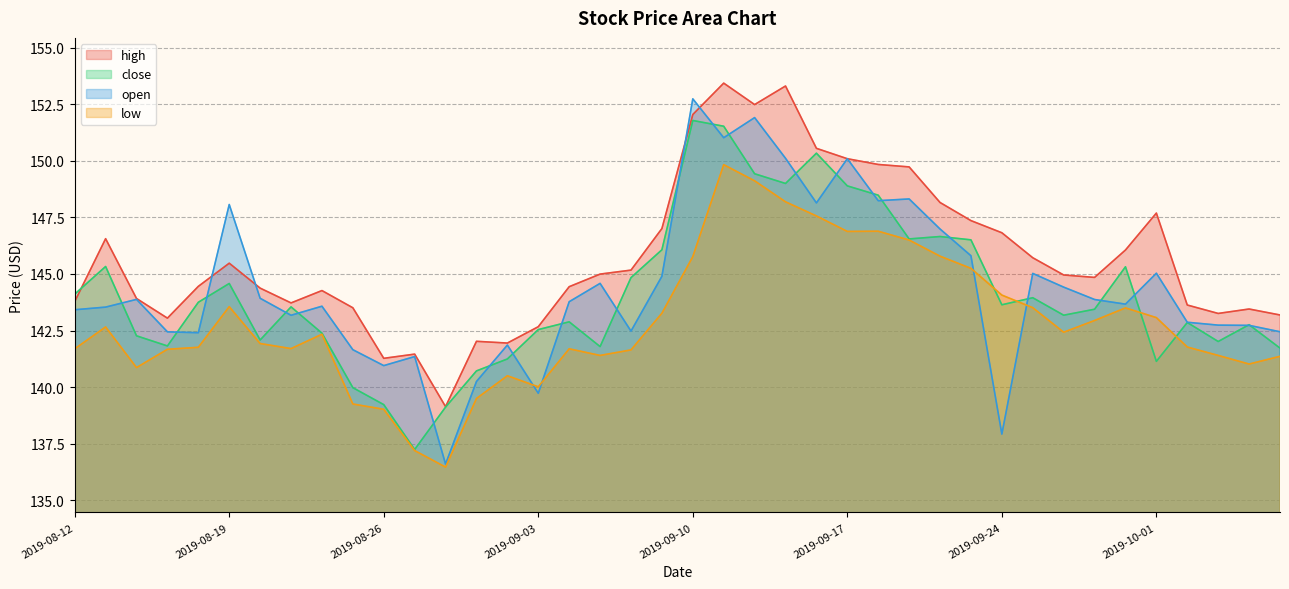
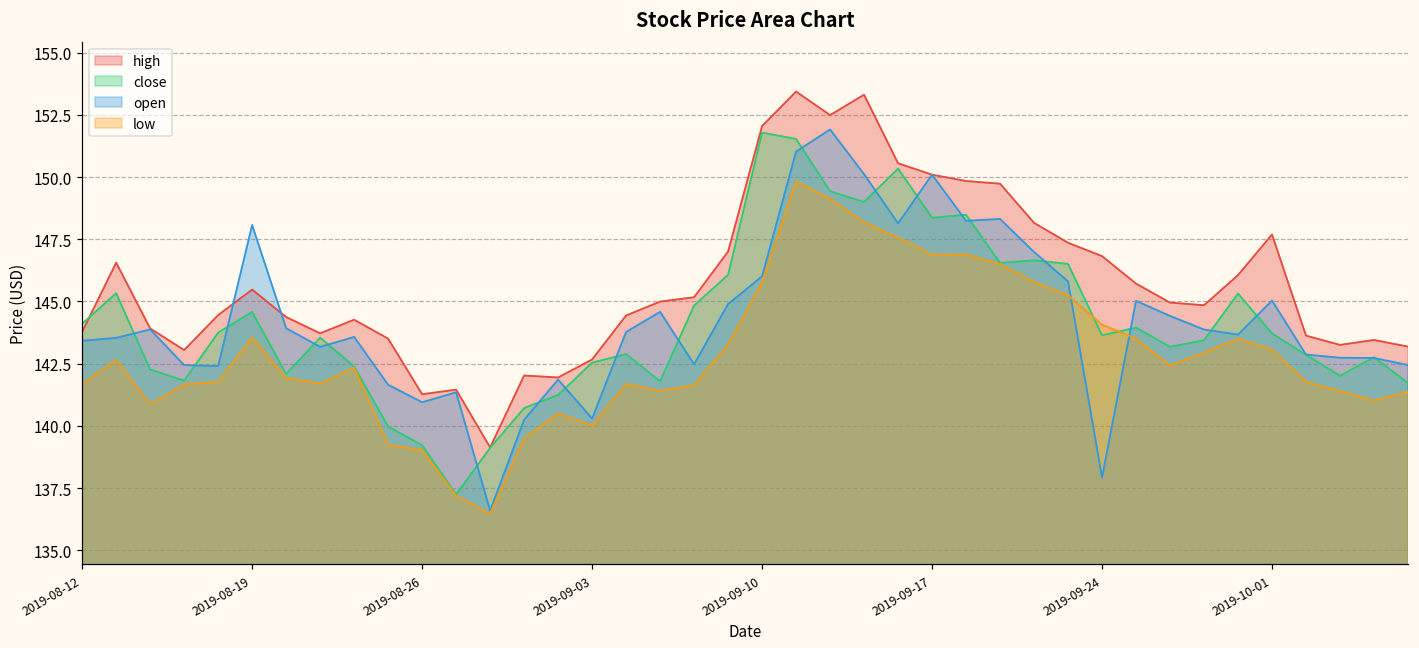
  {
    "close": {
      "2019-08-12": 144.1,
      "2019-08-19": 144.6,
      "2019-08-26": 139.2,
      "2019-09-03": 142.5,
      "2019-09-10": 151.8,
-     "2019-09-17": 148.9,
+     "2019-09-17": 148.4,
      "2019-09-24": 143.6,
-     "2019-10-01": 141.1
+     "2019-10-01": 143.7
    },
    "open": {
      "2019-08-12": 143.4,
      "2019-08-19": 148.1,
      "2019-08-26": 141.0,
-     "2019-09-03": 139.7,
-     "2019-09-10": 152.7,
+     "2019-09-03": 140.3,
+     "2019-09-10": 146.0,
      "2019-09-24": 137.9,
      "2019-10-01": 145.0
    }
  }
